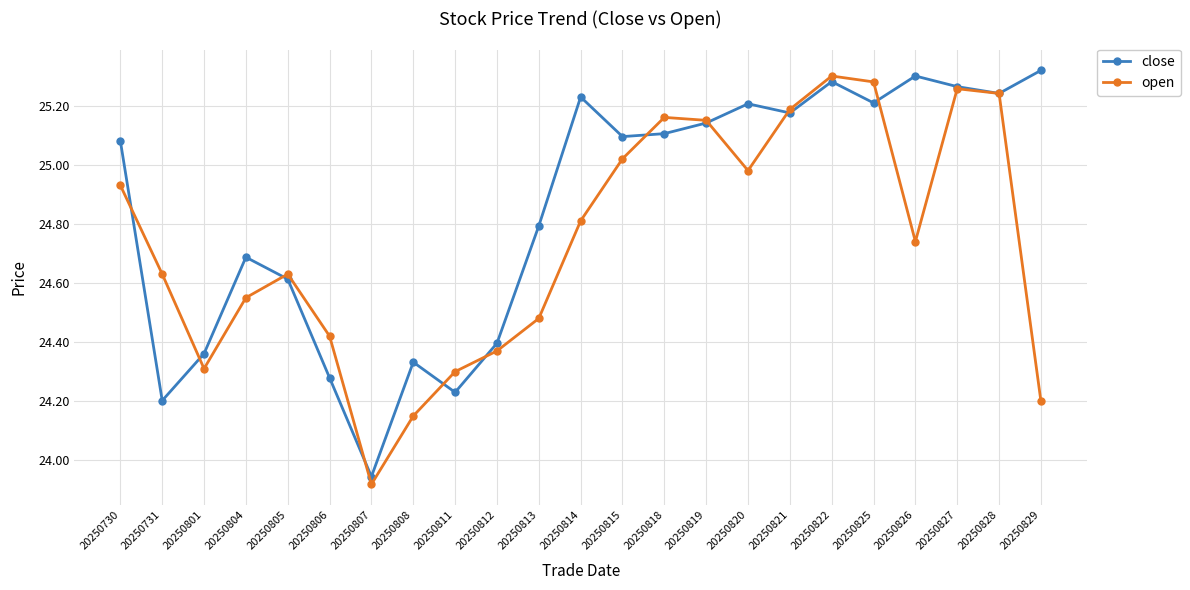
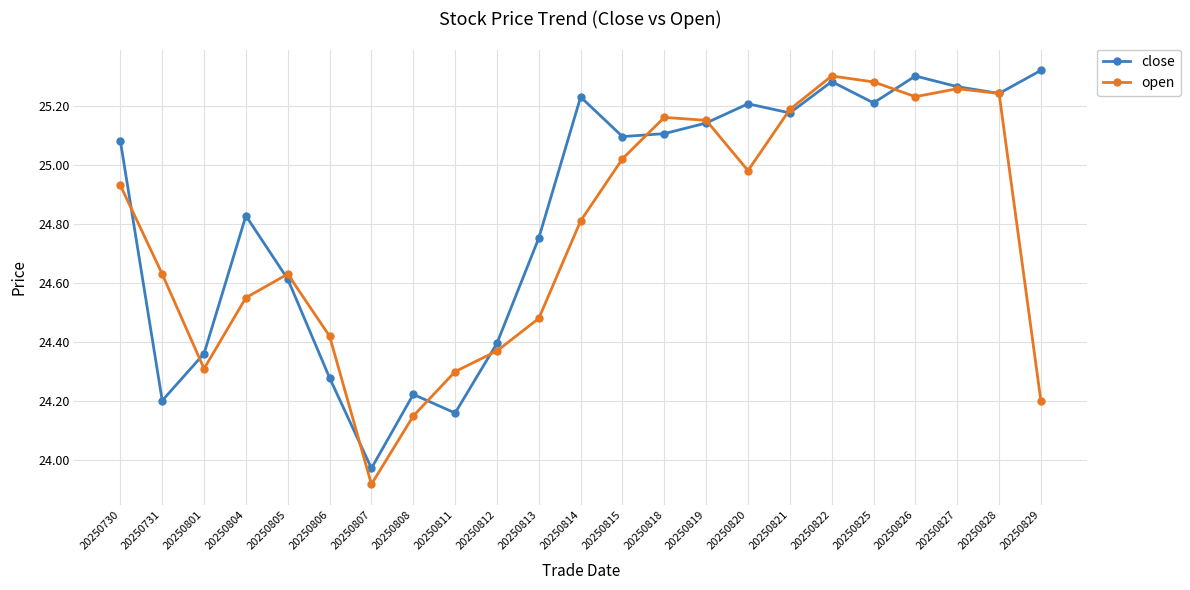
  {
    "close": {
      "20250730": 25.08,
      "20250731": 24.20,
      "20250801": 24.36,
-     "20250804": 24.69,
+     "20250804": 24.83,
      "20250805": 24.61,
      "20250806": 24.28,
-     "20250807": 23.95,
-     "20250808": 24.33,
-     "20250811": 24.23,
+     "20250807": 23.97,
+     "20250808": 24.22,
+     "20250811": 24.16,
      "20250812": 24.40,
-     "20250813": 24.79,
+     "20250813": 24.75,
      "20250814": 25.23,
      "20250815": 25.10,
      "20250818": 25.11,
      "20250819": 25.14,
      "20250820": 25.21,
      "20250821": 25.18,
      "20250822": 25.28,
      "20250825": 25.21,
      "20250826": 25.30,
      "20250829": 25.32
    },
    "open": {
      "20250730": 24.93,
      "20250731": 24.63,
      "20250801": 24.31,
      "20250804": 24.55,
      "20250805": 24.63,
      "20250806": 24.42,
      "20250807": 23.92,
      "20250808": 24.15,
      "20250811": 24.30,
      "20250812": 24.37,
      "20250813": 24.48,
      "20250814": 24.81,
      "20250815": 25.02,
      "20250818": 25.16,
      "20250819": 25.15,
      "20250820": 24.98,
      "20250821": 25.19,
      "20250822": 25.30,
      "20250825": 25.28,
-     "20250826": 24.74,
+     "20250826": 25.23,
      "20250829": 24.20
    }
  }
